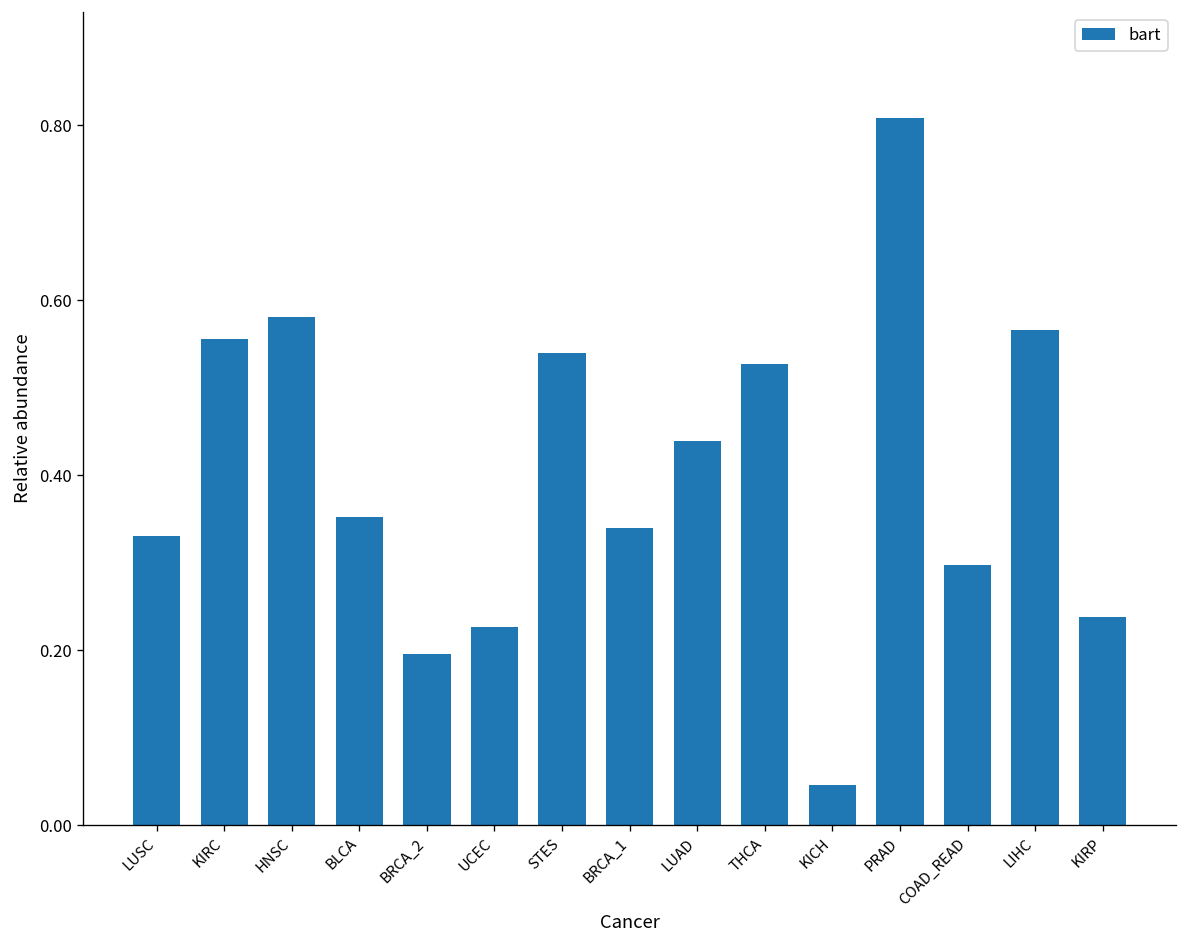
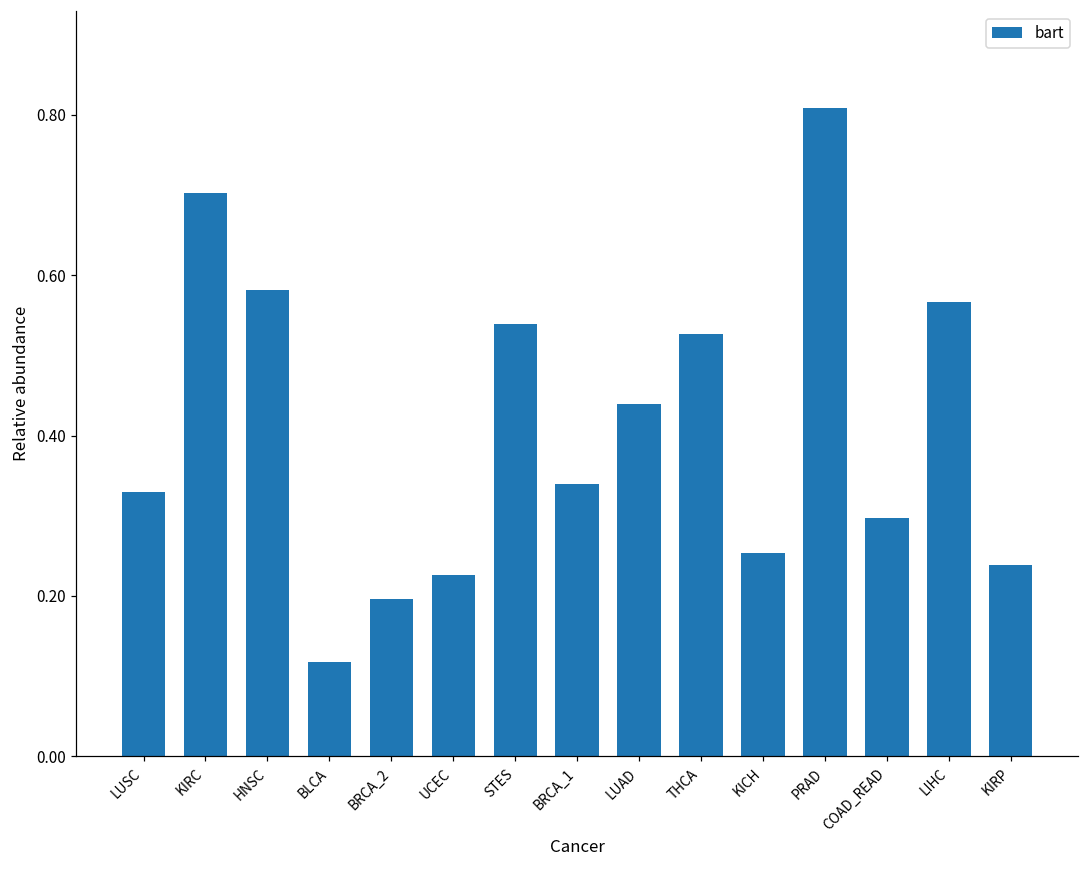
  {
    "LUSC": 0.33,
-   "KIRC": 0.56,
+   "KIRC": 0.70,
    "HNSC": 0.58,
-   "BLCA": 0.35,
+   "BLCA": 0.12,
    "BRCA_2": 0.20,
    "UCEC": 0.23,
    "STES": 0.54,
    "BRCA_1": 0.34,
    "LUAD": 0.44,
    "THCA": 0.53,
-   "KICH": 0.05,
+   "KICH": 0.25,
    "PRAD": 0.81,
    "COAD_READ": 0.30,
    "LIHC": 0.57,
    "KIRP": 0.24
  }
